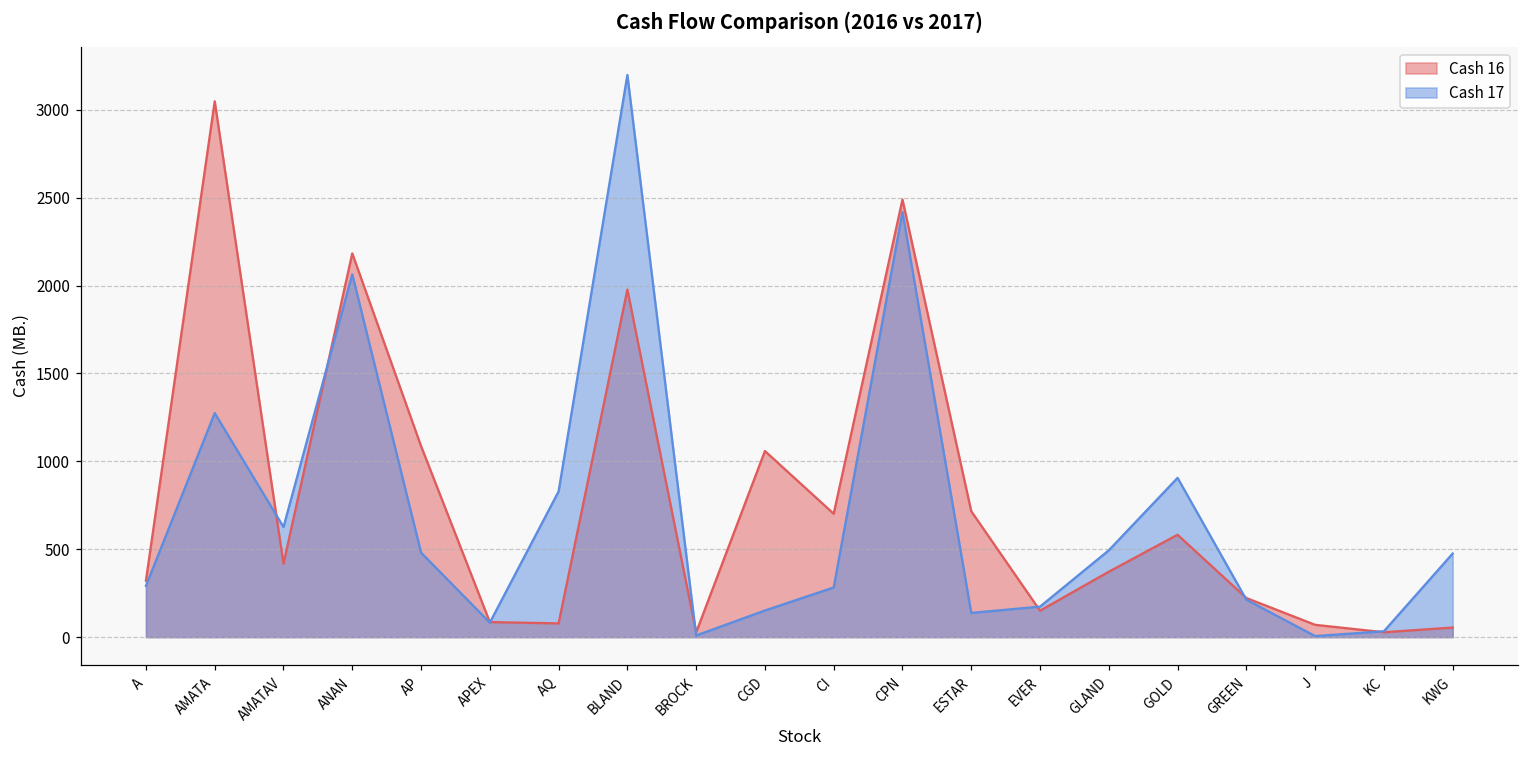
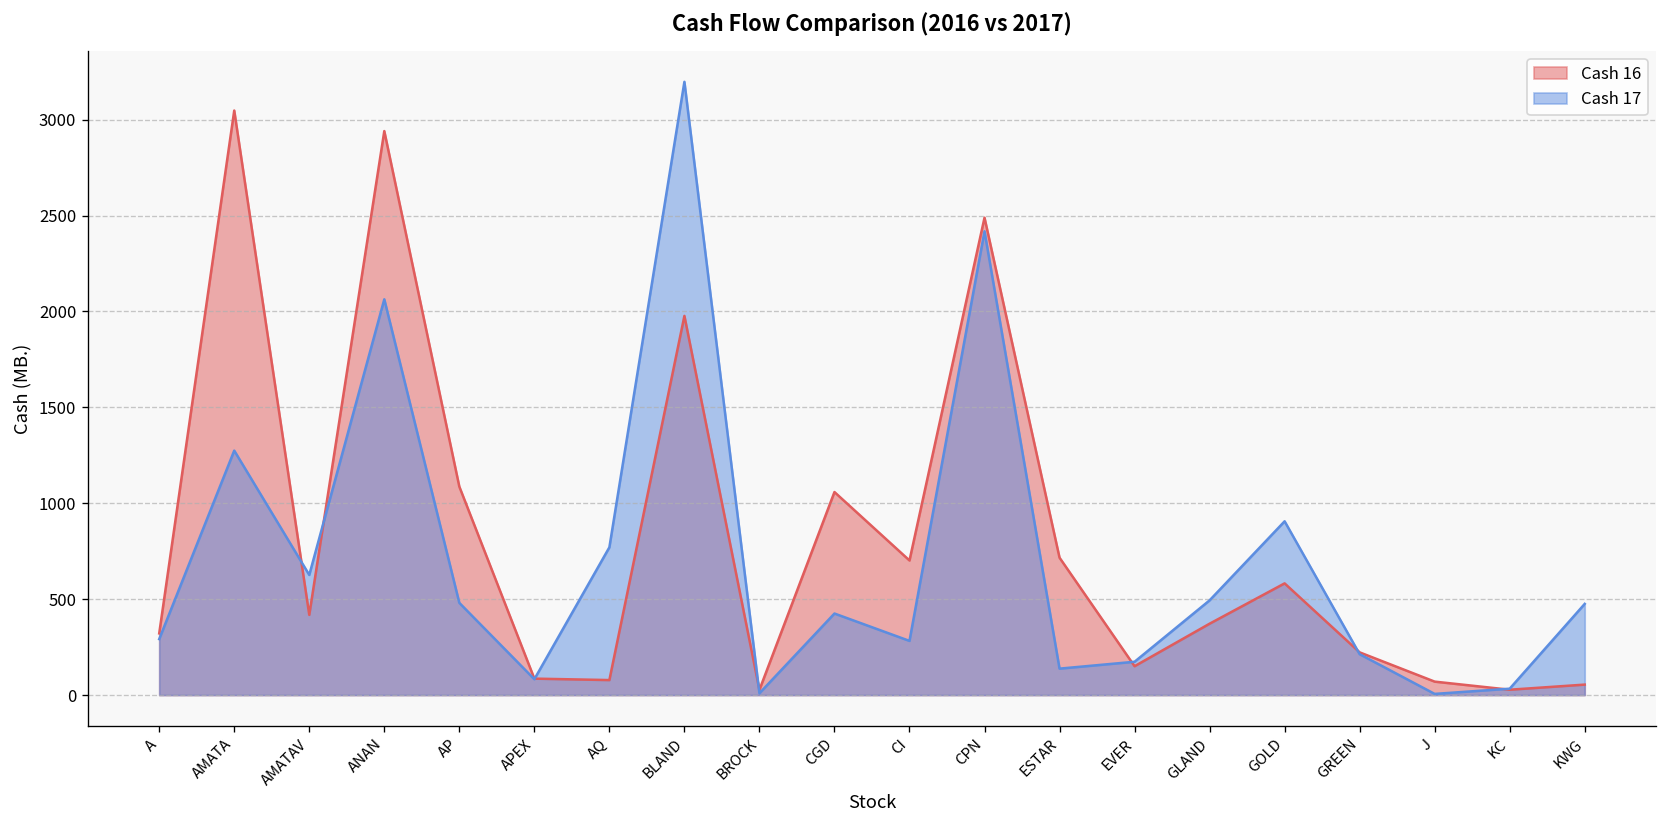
  {
    "Cash 16": {
      "A": 320,
      "AMATA": 3050,
      "AMATAV": 420,
-     "ANAN": 2180,
+     "ANAN": 2940,
      "AP": 1090,
      "AQ": 80,
      "BLAND": 1980,
      "BROCK": 30,
      "CGD": 1060,
      "CI": 700,
      "CPN": 2490,
      "ESTAR": 720,
      "EVER": 150,
      "GLAND": 370,
      "GOLD": 580,
      "J": 70,
      "KWG": 50
    },
    "Cash 17": {
      "A": 290,
      "AMATA": 1270,
      "AMATAV": 630,
      "ANAN": 2060,
      "AP": 480,
-     "AQ": 830,
+     "AQ": 770,
      "BLAND": 3200,
      "BROCK": 10,
-     "CGD": 150,
+     "CGD": 430,
      "CI": 280,
      "CPN": 2420,
      "ESTAR": 140,
      "EVER": 170,
      "GLAND": 490,
      "GOLD": 910,
      "J": 10,
      "KWG": 480
    }
  }
